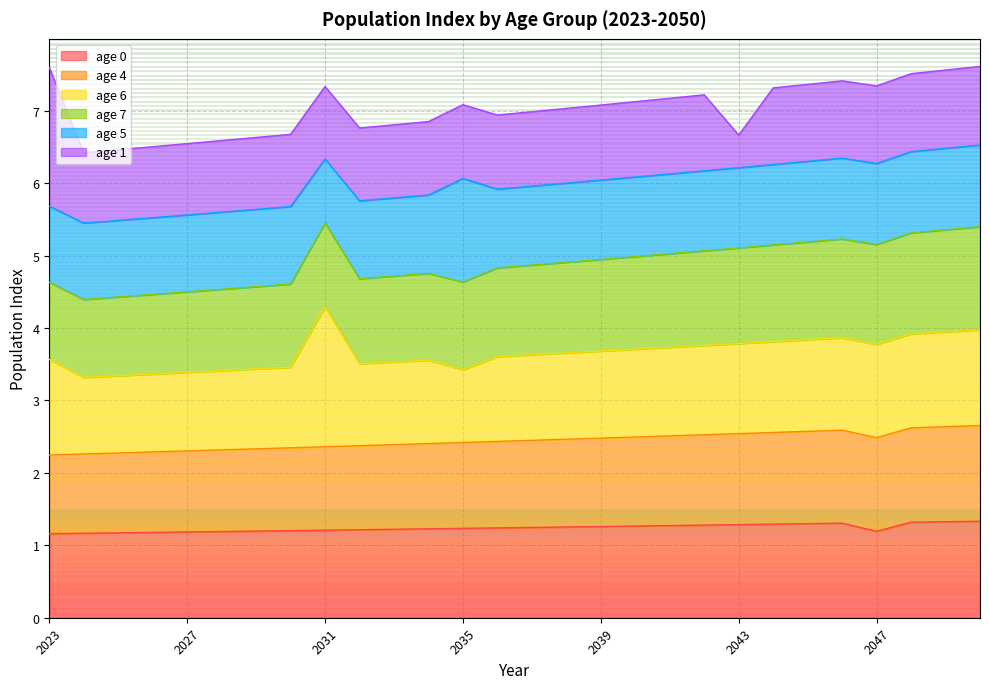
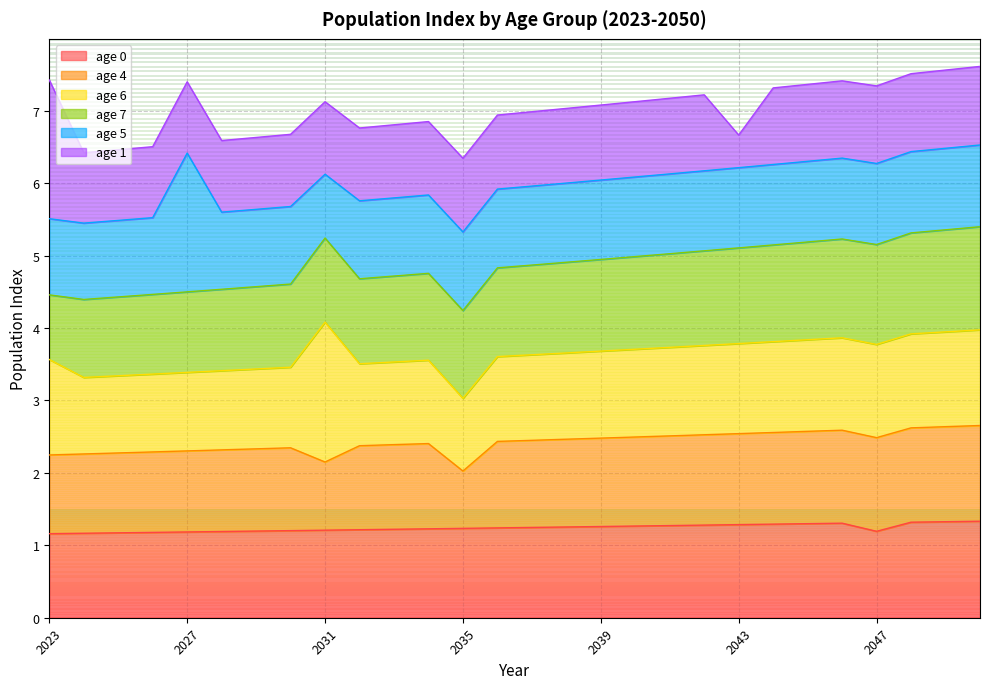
  {
    "age 0": {
      "2023": 1.2,
      "2027": 1.2,
      "2031": 1.2,
      "2035": 1.2,
      "2039": 1.3,
      "2043": 1.3,
      "2047": 1.2
    },
    "age 4": {
      "2023": 1.1,
      "2027": 1.1,
-     "2031": 1.2,
-     "2035": 1.2,
+     "2031": 0.9,
+     "2035": 0.8,
      "2039": 1.2,
      "2043": 1.3,
      "2047": 1.3
    },
    "age 6": {
      "2023": 1.3,
      "2027": 1.1,
      "2031": 1.9,
      "2035": 1.0,
      "2039": 1.2,
      "2043": 1.2,
      "2047": 1.3
    },
    "age 7": {
-     "2023": 1.1,
+     "2023": 0.9,
      "2027": 1.1,
      "2031": 1.2,
      "2035": 1.2,
      "2039": 1.3,
      "2043": 1.3,
      "2047": 1.4
    },
    "age 5": {
      "2023": 1.1,
-     "2027": 1.1,
+     "2027": 1.9,
      "2031": 0.9,
-     "2035": 1.4,
+     "2035": 1.1,
      "2039": 1.1,
      "2043": 1.1,
      "2047": 1.1
    },
    "age 1": {
      "2023": 1.9,
      "2027": 1.0,
      "2031": 1.0,
      "2035": 1.0,
      "2039": 1.0,
      "2043": 0.5,
      "2047": 1.1
    }
  }
